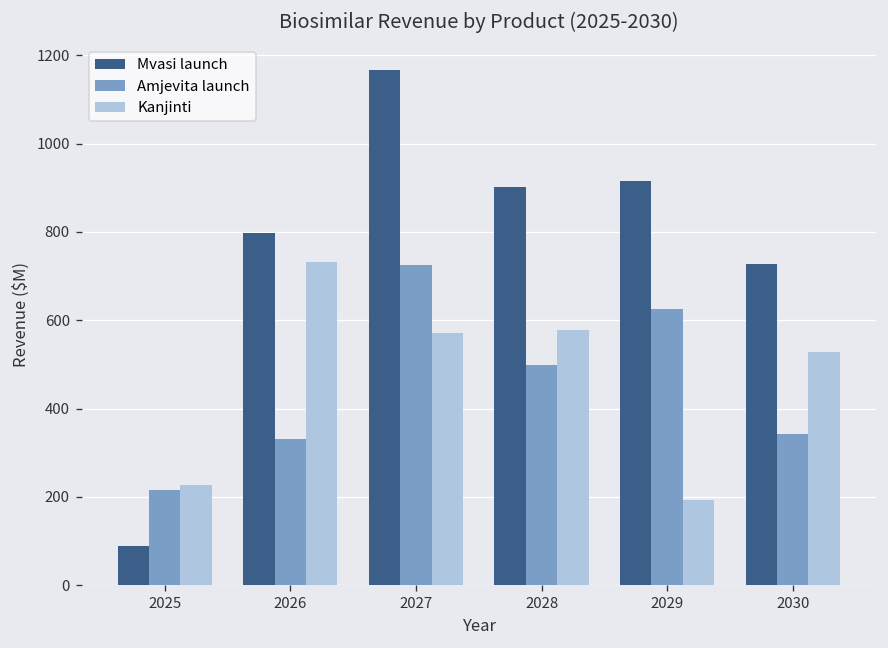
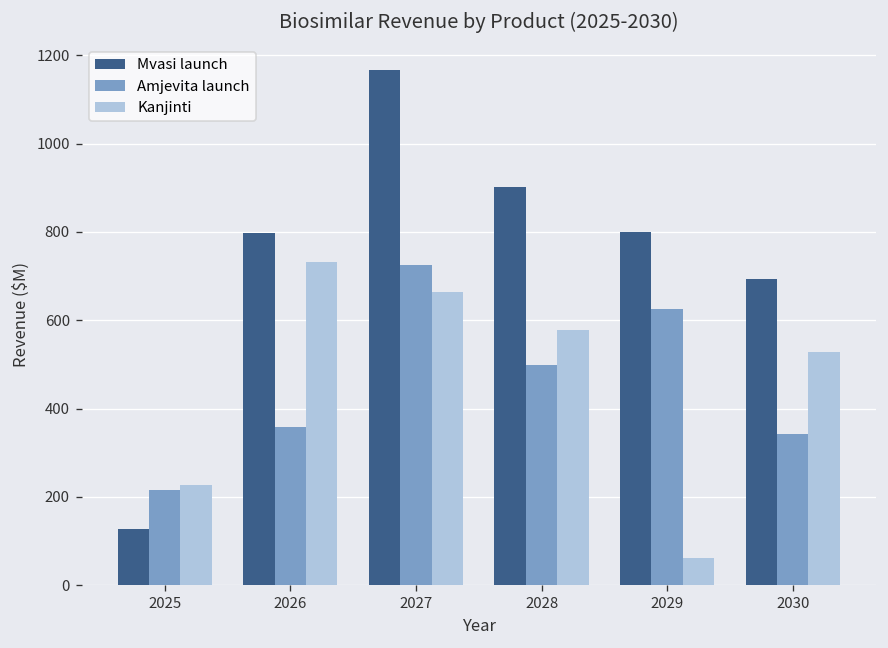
  {
    "Mvasi launch": {
-     "2025": 90,
+     "2025": 130,
      "2026": 800,
      "2027": 1170,
      "2028": 900,
-     "2029": 920,
-     "2030": 730
+     "2029": 800,
+     "2030": 690
    },
    "Amjevita launch": {
      "2025": 220,
-     "2026": 330,
+     "2026": 360,
      "2027": 730,
      "2028": 500,
      "2029": 630,
      "2030": 340
    },
    "Kanjinti": {
      "2025": 230,
      "2026": 730,
-     "2027": 570,
+     "2027": 660,
      "2028": 580,
-     "2029": 190,
+     "2029": 60,
      "2030": 530
    }
  }
